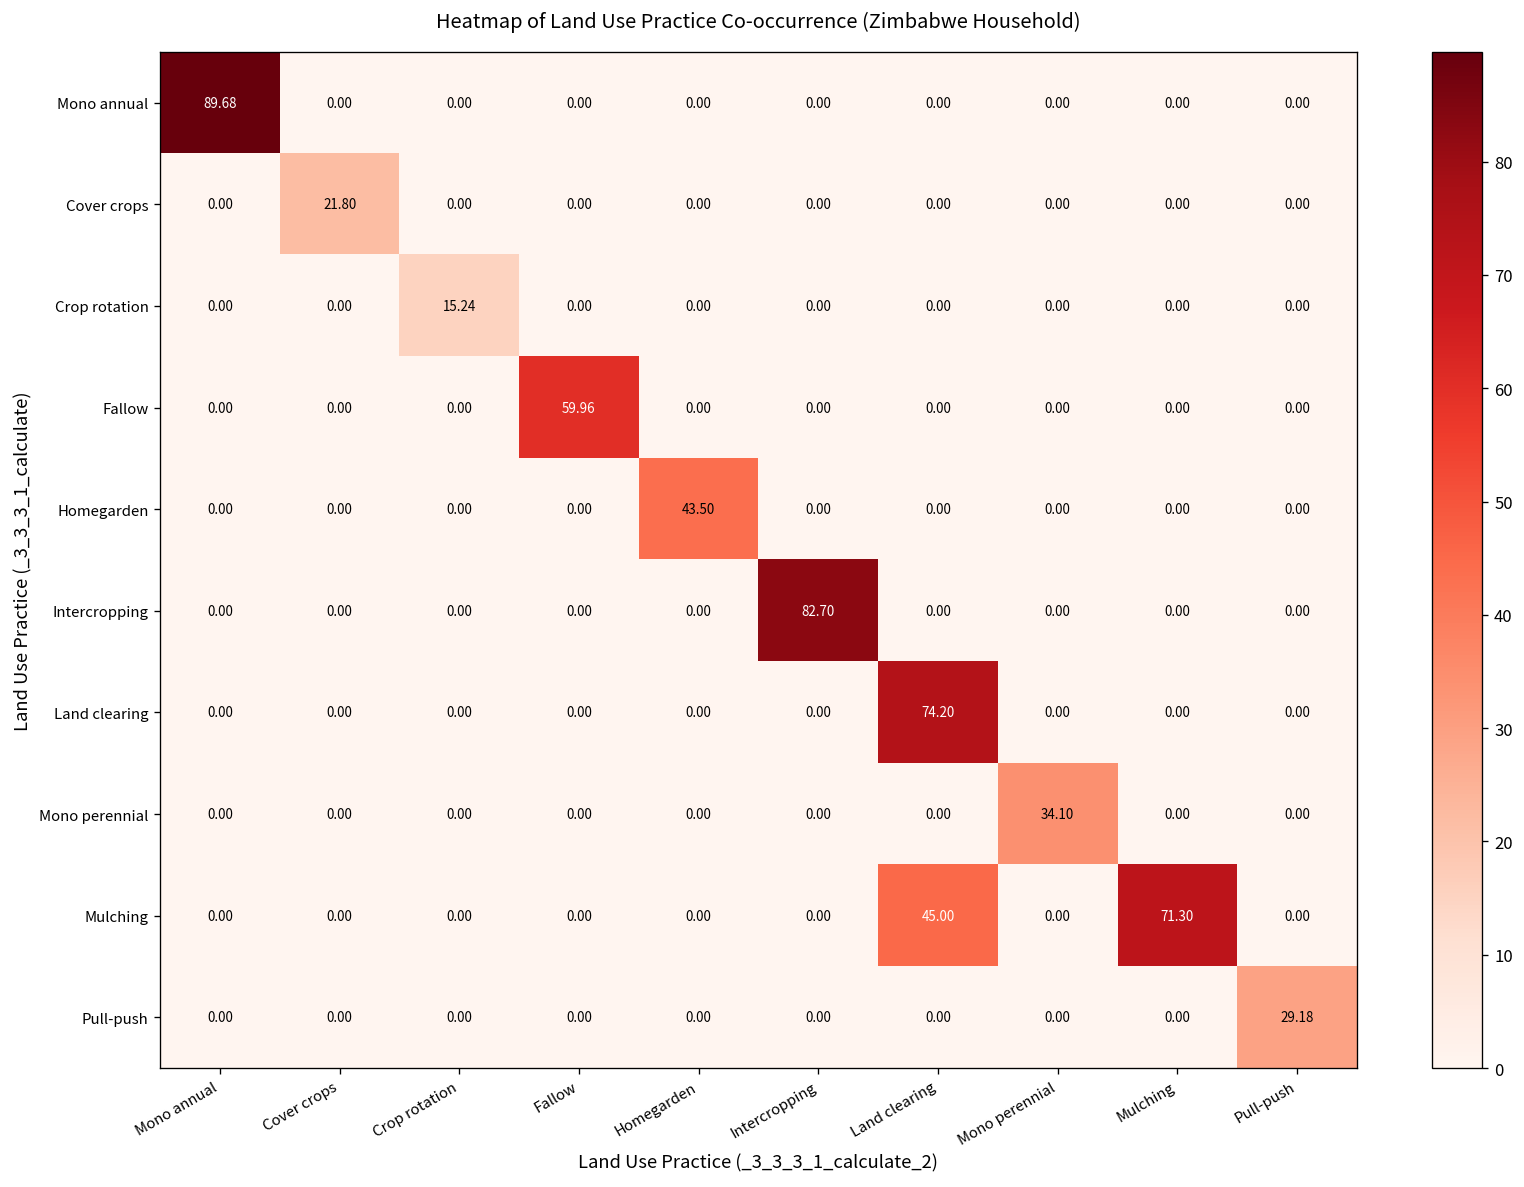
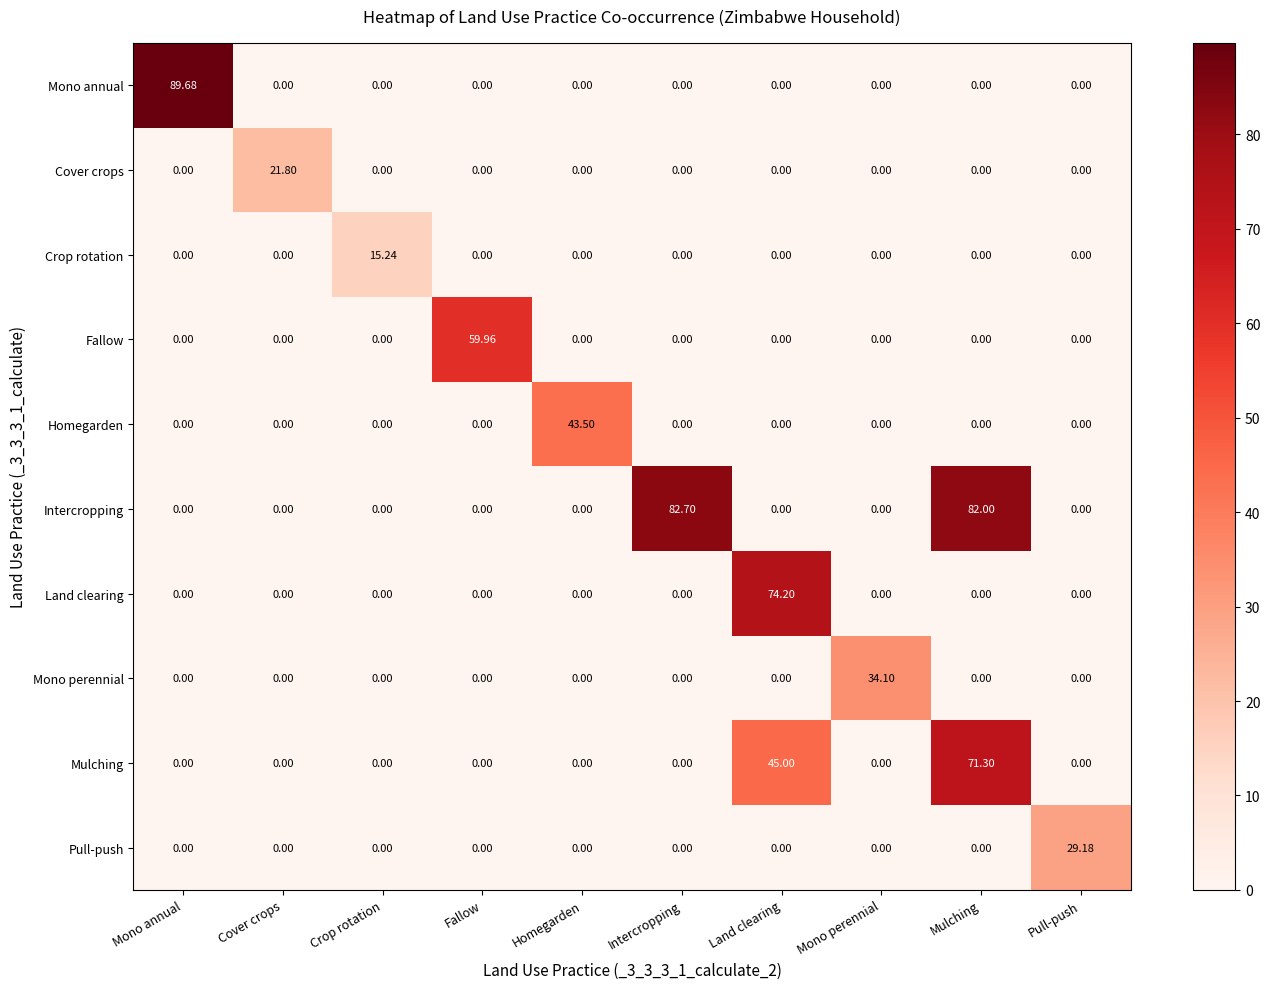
  {
    "Mono annual": {
      "Mono annual": 89.68,
      "Cover crops": 0.00,
      "Crop rotation": 0.00,
      "Fallow": 0.00,
      "Homegarden": 0.00,
      "Intercropping": 0.00,
      "Land clearing": 0.00,
      "Mono perennial": 0.00,
      "Mulching": 0.00,
      "Pull-push": 0.00
    },
    "Cover crops": {
      "Mono annual": 0.00,
      "Cover crops": 21.80,
      "Crop rotation": 0.00,
      "Fallow": 0.00,
      "Homegarden": 0.00,
      "Intercropping": 0.00,
      "Land clearing": 0.00,
      "Mono perennial": 0.00,
      "Mulching": 0.00,
      "Pull-push": 0.00
    },
    "Crop rotation": {
      "Mono annual": 0.00,
      "Cover crops": 0.00,
      "Crop rotation": 15.24,
      "Fallow": 0.00,
      "Homegarden": 0.00,
      "Intercropping": 0.00,
      "Land clearing": 0.00,
      "Mono perennial": 0.00,
      "Mulching": 0.00,
      "Pull-push": 0.00
    },
    "Fallow": {
      "Mono annual": 0.00,
      "Cover crops": 0.00,
      "Crop rotation": 0.00,
      "Fallow": 59.96,
      "Homegarden": 0.00,
      "Intercropping": 0.00,
      "Land clearing": 0.00,
      "Mono perennial": 0.00,
      "Mulching": 0.00,
      "Pull-push": 0.00
    },
    "Homegarden": {
      "Mono annual": 0.00,
      "Cover crops": 0.00,
      "Crop rotation": 0.00,
      "Fallow": 0.00,
      "Homegarden": 43.50,
      "Intercropping": 0.00,
      "Land clearing": 0.00,
      "Mono perennial": 0.00,
      "Mulching": 0.00,
      "Pull-push": 0.00
    },
    "Intercropping": {
      "Mono annual": 0.00,
      "Cover crops": 0.00,
      "Crop rotation": 0.00,
      "Fallow": 0.00,
      "Homegarden": 0.00,
      "Intercropping": 82.70,
      "Land clearing": 0.00,
      "Mono perennial": 0.00,
-     "Mulching": 0.00,
+     "Mulching": 82.00,
      "Pull-push": 0.00
    },
    "Land clearing": {
      "Mono annual": 0.00,
      "Cover crops": 0.00,
      "Crop rotation": 0.00,
      "Fallow": 0.00,
      "Homegarden": 0.00,
      "Intercropping": 0.00,
      "Land clearing": 74.20,
      "Mono perennial": 0.00,
      "Mulching": 0.00,
      "Pull-push": 0.00
    },
    "Mono perennial": {
      "Mono annual": 0.00,
      "Cover crops": 0.00,
      "Crop rotation": 0.00,
      "Fallow": 0.00,
      "Homegarden": 0.00,
      "Intercropping": 0.00,
      "Land clearing": 0.00,
      "Mono perennial": 34.10,
      "Mulching": 0.00,
      "Pull-push": 0.00
    },
    "Mulching": {
      "Mono annual": 0.00,
      "Cover crops": 0.00,
      "Crop rotation": 0.00,
      "Fallow": 0.00,
      "Homegarden": 0.00,
      "Intercropping": 0.00,
      "Land clearing": 45.00,
      "Mono perennial": 0.00,
      "Mulching": 71.30,
      "Pull-push": 0.00
    },
    "Pull-push": {
      "Mono annual": 0.00,
      "Cover crops": 0.00,
      "Crop rotation": 0.00,
      "Fallow": 0.00,
      "Homegarden": 0.00,
      "Intercropping": 0.00,
      "Land clearing": 0.00,
      "Mono perennial": 0.00,
      "Mulching": 0.00,
      "Pull-push": 29.18
    }
  }
